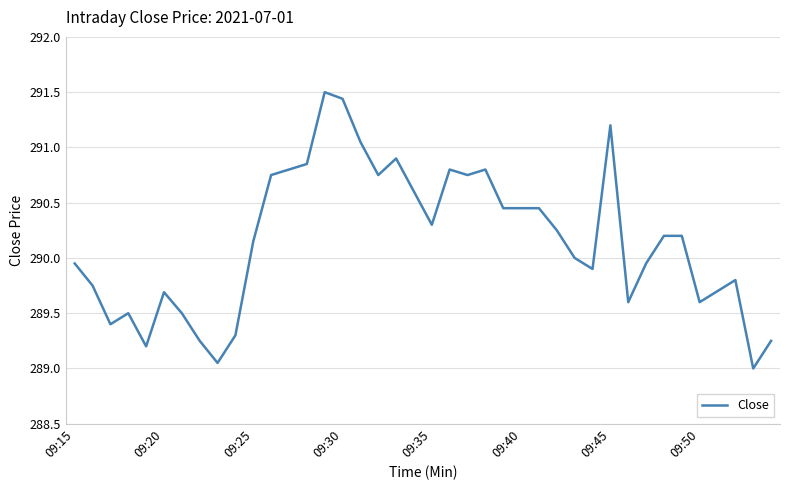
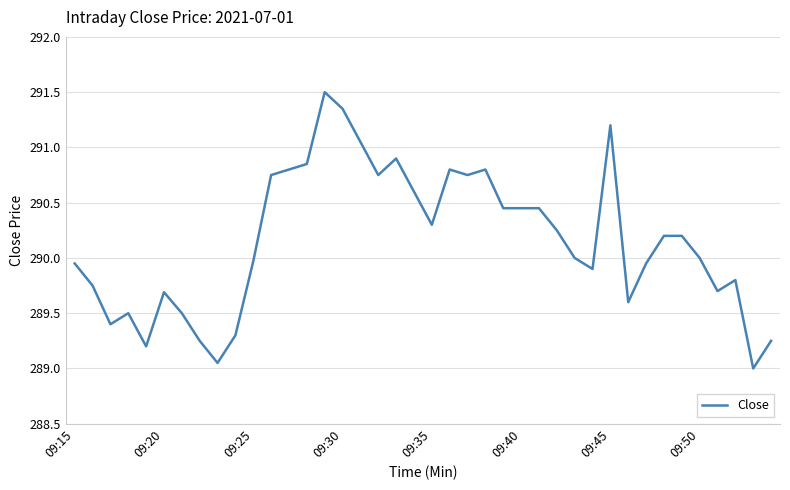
  {
    "09:15": 289.95,
    "09:20": 289.69,
-   "09:25": 290.15,
-   "09:30": 291.44,
+   "09:25": 289.97,
+   "09:30": 291.35,
    "09:35": 290.30,
    "09:40": 290.45,
    "09:45": 291.20,
-   "09:50": 289.6
+   "09:50": 290.0
  }
